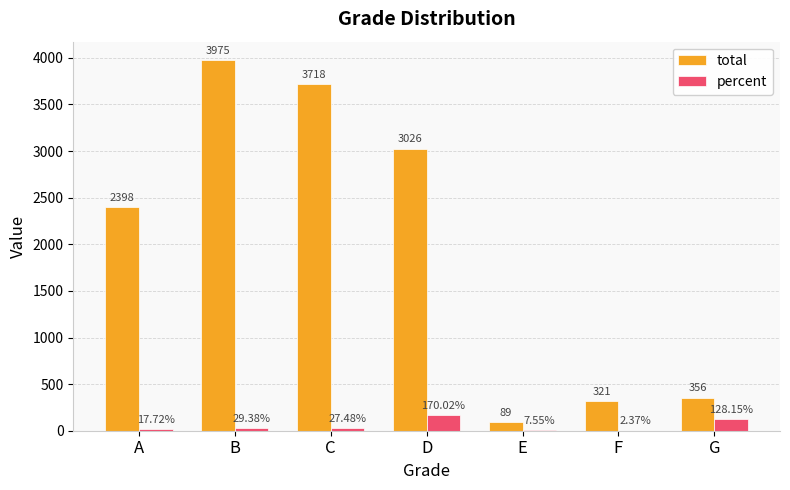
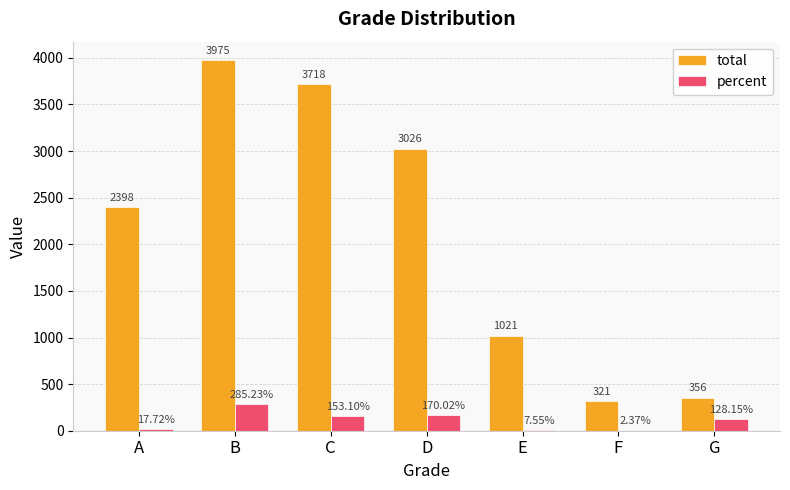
  {
    "total": {
      "A": "2398",
      "B": "3975",
      "C": "3718",
      "D": "3026",
-     "E": "89",
+     "E": "1021",
      "F": "321",
      "G": "356"
    },
    "percent": {
      "A": "17.72%",
-     "B": "29.38%",
-     "C": "27.48%",
+     "B": "285.23%",
+     "C": "153.10%",
      "D": "170.02%",
      "E": "7.55%",
      "F": "2.37%",
      "G": "128.15%"
    }
  }
